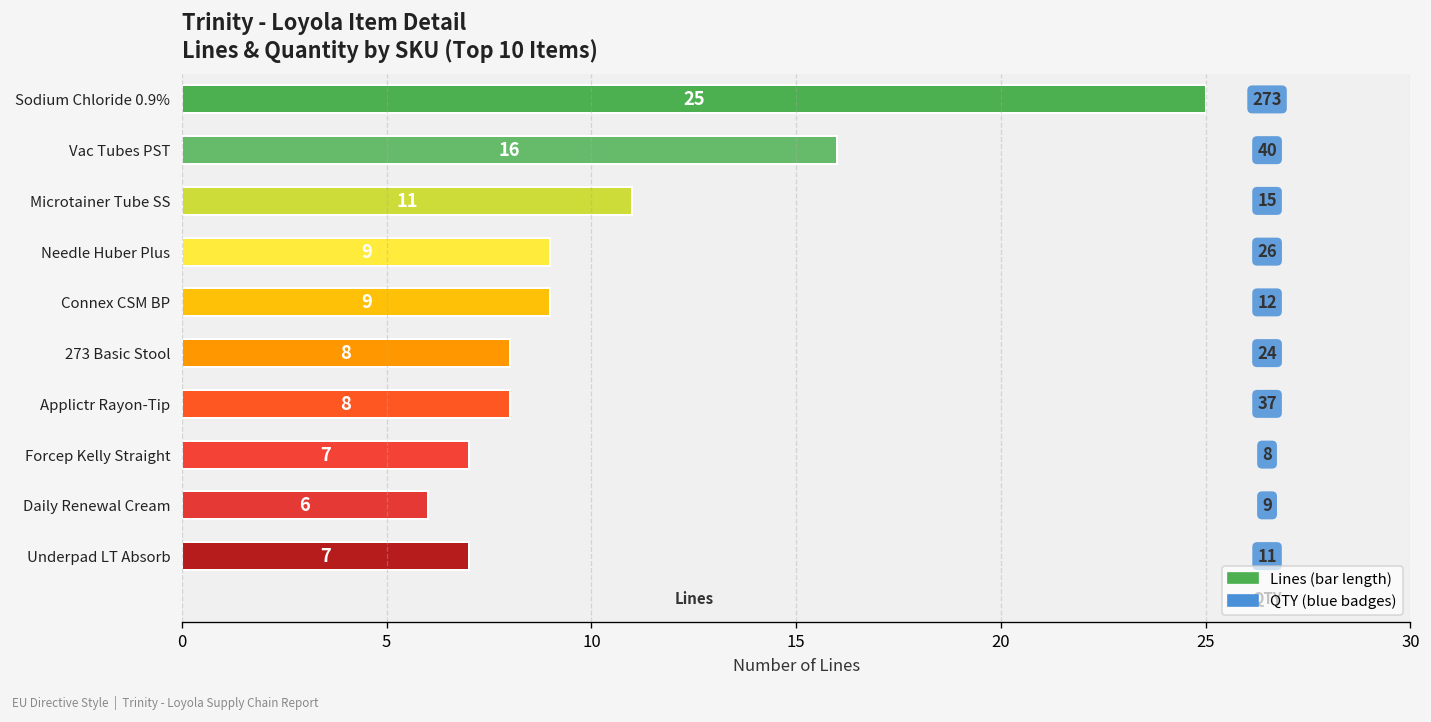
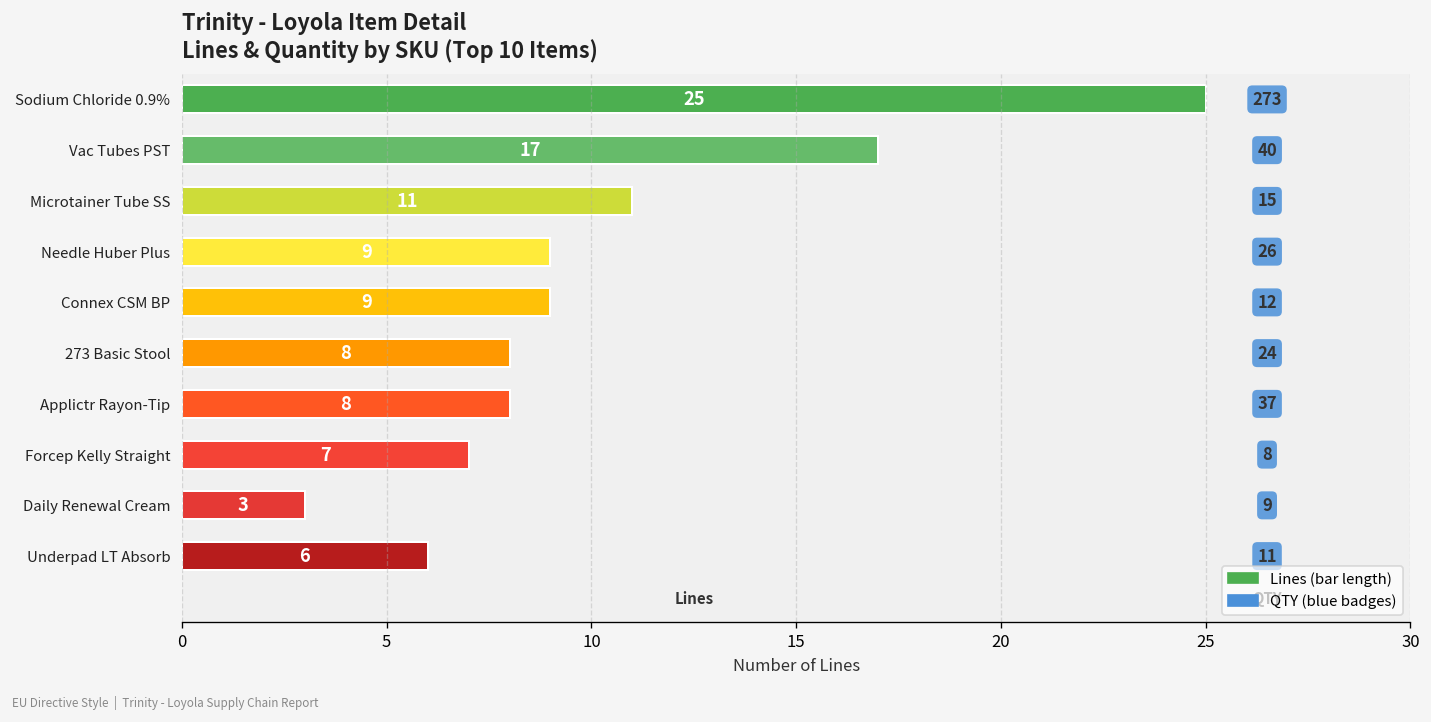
  {
    "Sodium Chloride 0.9%": 25,
-   "Vac Tubes PST": 16,
+   "Vac Tubes PST": 17,
    "Microtainer Tube SS": 11,
    "Needle Huber Plus": 9,
    "Connex CSM BP": 9,
    "273 Basic Stool": 8,
    "Applictr Rayon-Tip": 8,
    "Forcep Kelly Straight": 7,
-   "Daily Renewal Cream": 6,
-   "Underpad LT Absorb": 7
+   "Daily Renewal Cream": 3,
+   "Underpad LT Absorb": 6
  }
